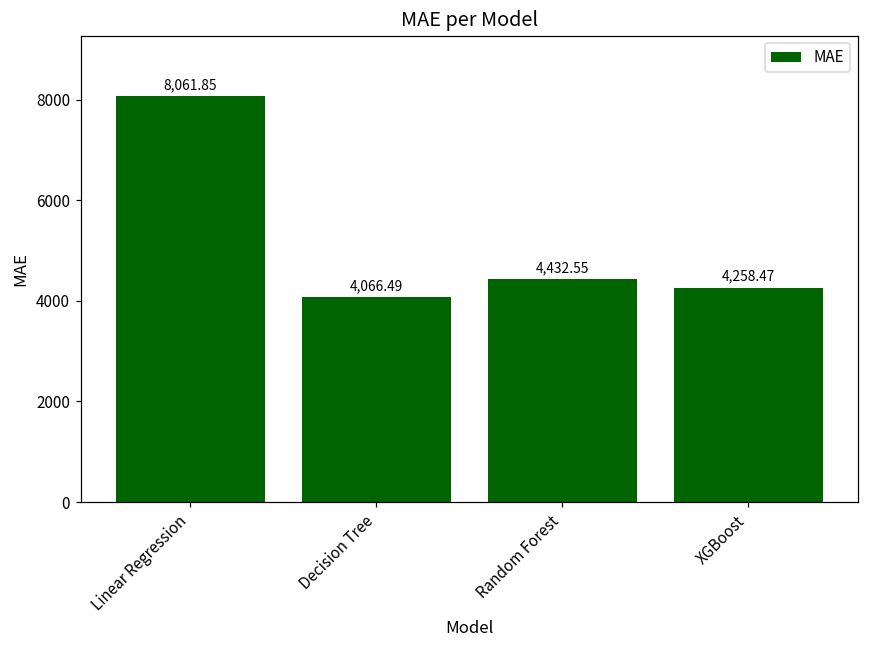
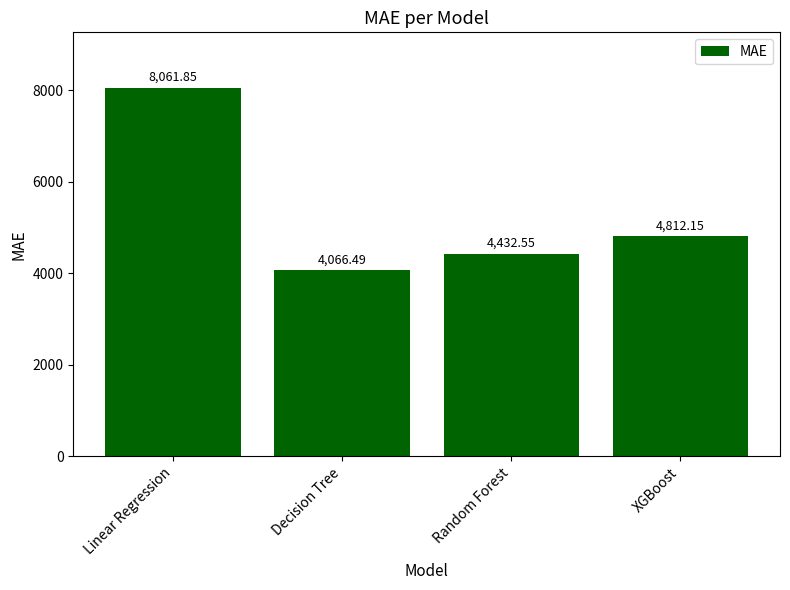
  {
    "Linear Regression": "8,061.85",
    "Decision Tree": "4,066.49",
    "Random Forest": "4,432.55",
-   "XGBoost": "4,258.47"
+   "XGBoost": "4,812.15"
  }
